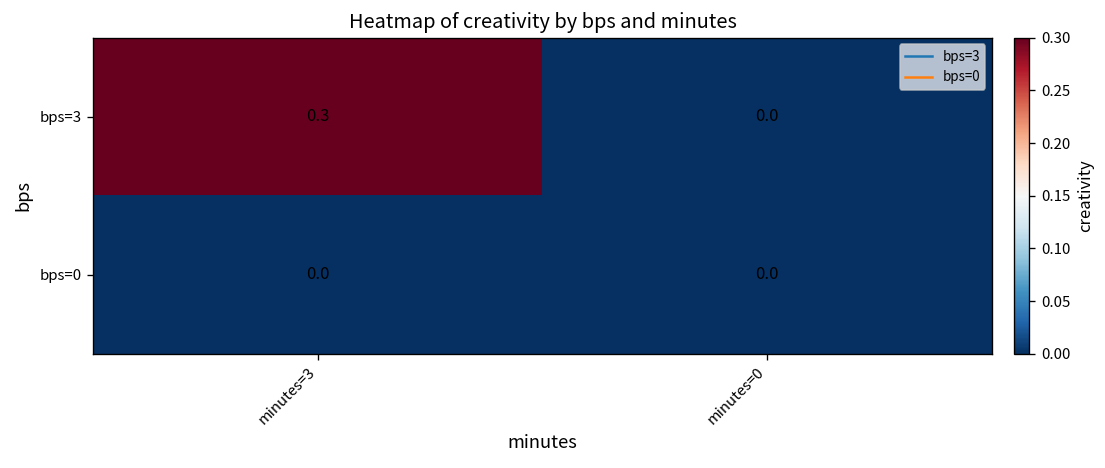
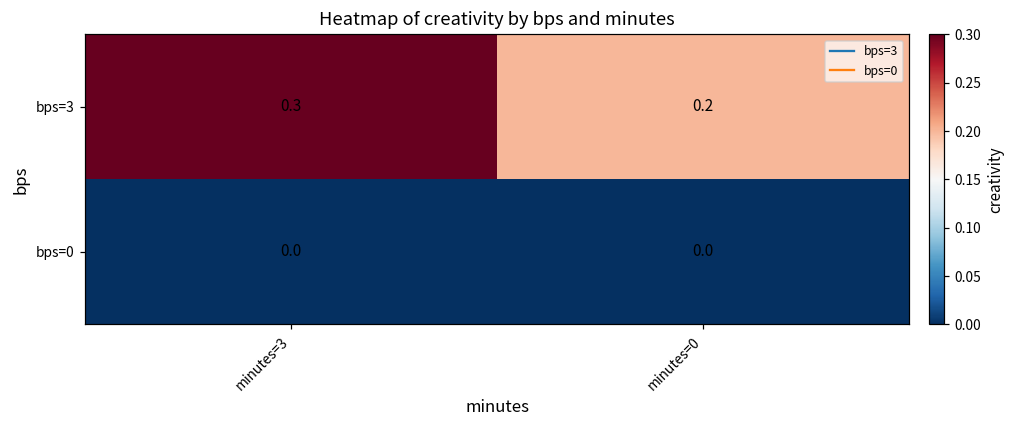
  {
    "bps=3": {
      "minutes=3": 0.3,
-     "minutes=0": 0.0
+     "minutes=0": 0.2
    },
    "bps=0": {
      "minutes=3": 0.0,
      "minutes=0": 0.0
    }
  }
